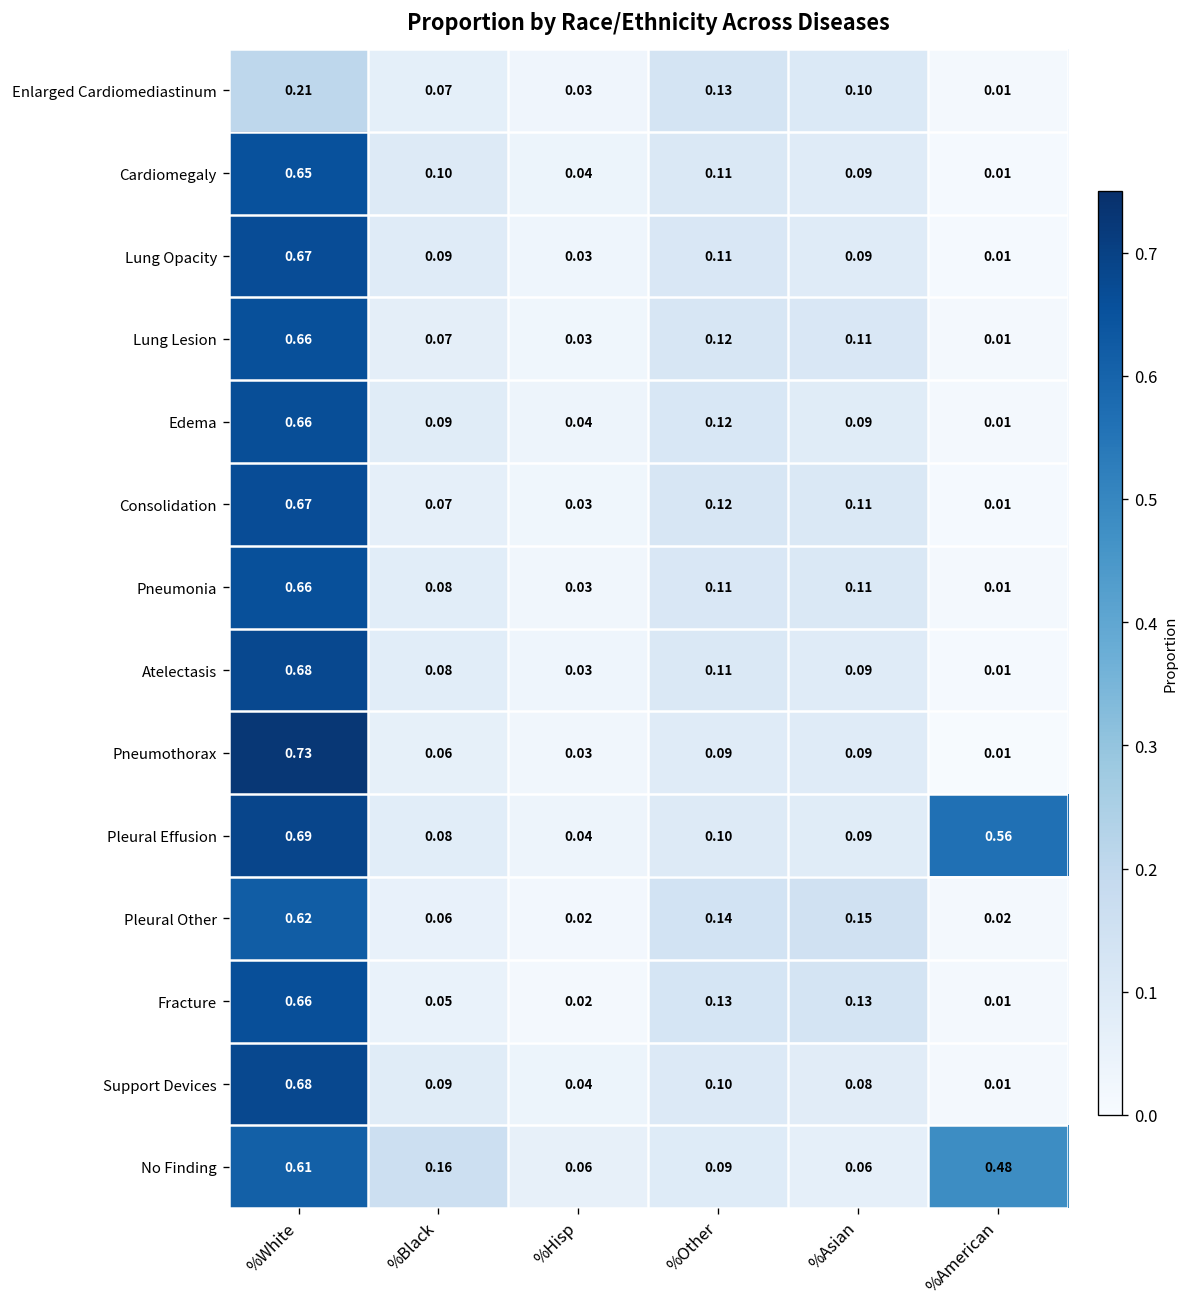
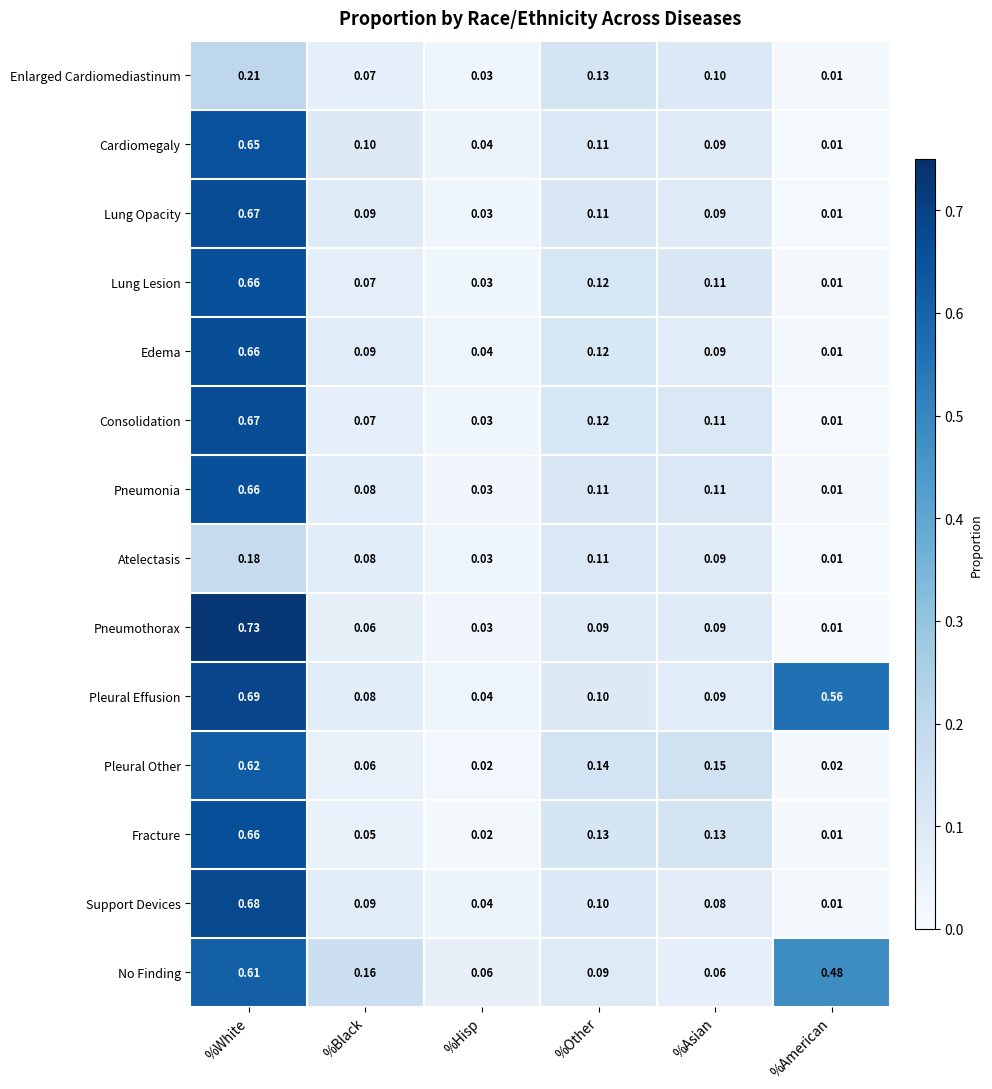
  {
    "Enlarged Cardiomediastinum": {
      "%White": 0.21,
      "%Black": 0.07,
      "%Hisp": 0.03,
      "%Other": 0.13,
      "%Asian": 0.10,
      "%American": 0.01
    },
    "Cardiomegaly": {
      "%White": 0.65,
      "%Black": 0.10,
      "%Hisp": 0.04,
      "%Other": 0.11,
      "%Asian": 0.09,
      "%American": 0.01
    },
    "Lung Opacity": {
      "%White": 0.67,
      "%Black": 0.09,
      "%Hisp": 0.03,
      "%Other": 0.11,
      "%Asian": 0.09,
      "%American": 0.01
    },
    "Lung Lesion": {
      "%White": 0.66,
      "%Black": 0.07,
      "%Hisp": 0.03,
      "%Other": 0.12,
      "%Asian": 0.11,
      "%American": 0.01
    },
    "Edema": {
      "%White": 0.66,
      "%Black": 0.09,
      "%Hisp": 0.04,
      "%Other": 0.12,
      "%Asian": 0.09,
      "%American": 0.01
    },
    "Consolidation": {
      "%White": 0.67,
      "%Black": 0.07,
      "%Hisp": 0.03,
      "%Other": 0.12,
      "%Asian": 0.11,
      "%American": 0.01
    },
    "Pneumonia": {
      "%White": 0.66,
      "%Black": 0.08,
      "%Hisp": 0.03,
      "%Other": 0.11,
      "%Asian": 0.11,
      "%American": 0.01
    },
    "Atelectasis": {
-     "%White": 0.68,
+     "%White": 0.18,
      "%Black": 0.08,
      "%Hisp": 0.03,
      "%Other": 0.11,
      "%Asian": 0.09,
      "%American": 0.01
    },
    "Pneumothorax": {
      "%White": 0.73,
      "%Black": 0.06,
      "%Hisp": 0.03,
      "%Other": 0.09,
      "%Asian": 0.09,
      "%American": 0.01
    },
    "Pleural Effusion": {
      "%White": 0.69,
      "%Black": 0.08,
      "%Hisp": 0.04,
      "%Other": 0.10,
      "%Asian": 0.09,
      "%American": 0.56
    },
    "Pleural Other": {
      "%White": 0.62,
      "%Black": 0.06,
      "%Hisp": 0.02,
      "%Other": 0.14,
      "%Asian": 0.15,
      "%American": 0.02
    },
    "Fracture": {
      "%White": 0.66,
      "%Black": 0.05,
      "%Hisp": 0.02,
      "%Other": 0.13,
      "%Asian": 0.13,
      "%American": 0.01
    },
    "Support Devices": {
      "%White": 0.68,
      "%Black": 0.09,
      "%Hisp": 0.04,
      "%Other": 0.10,
      "%Asian": 0.08,
      "%American": 0.01
    },
    "No Finding": {
      "%White": 0.61,
      "%Black": 0.16,
      "%Hisp": 0.06,
      "%Other": 0.09,
      "%Asian": 0.06,
      "%American": 0.48
    }
  }
